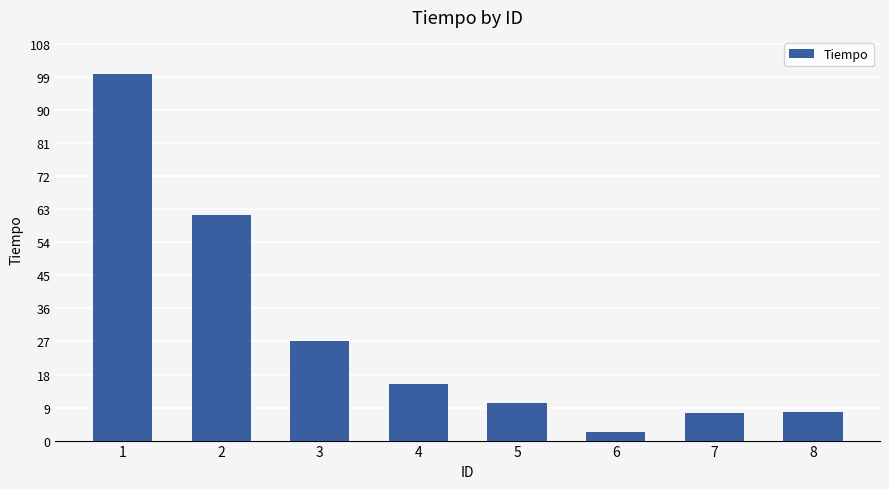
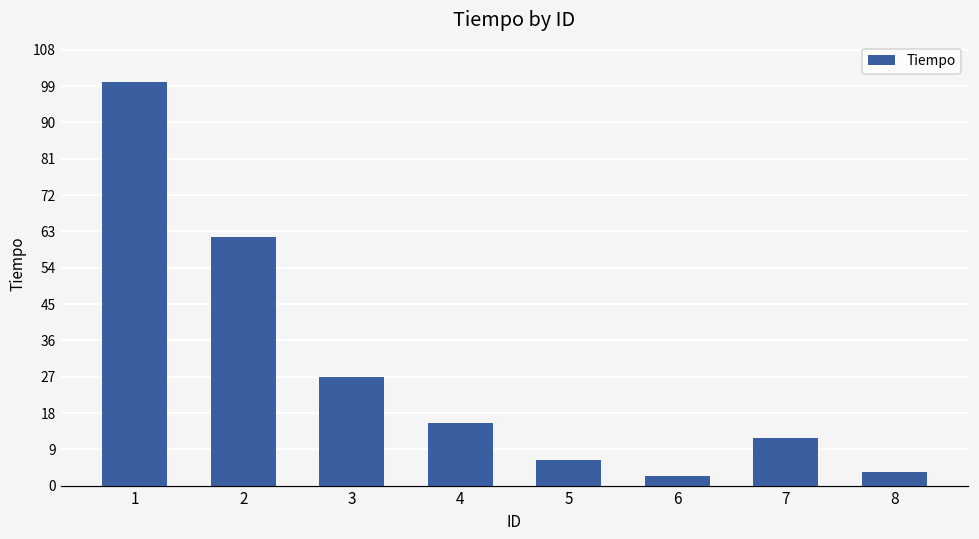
  {
    "1": 100,
    "2": 62,
    "3": 27,
    "4": 16,
-   "5": 10,
+   "5": 6,
    "6": 2,
-   "7": 8,
-   "8": 8
+   "7": 12,
+   "8": 3
  }
